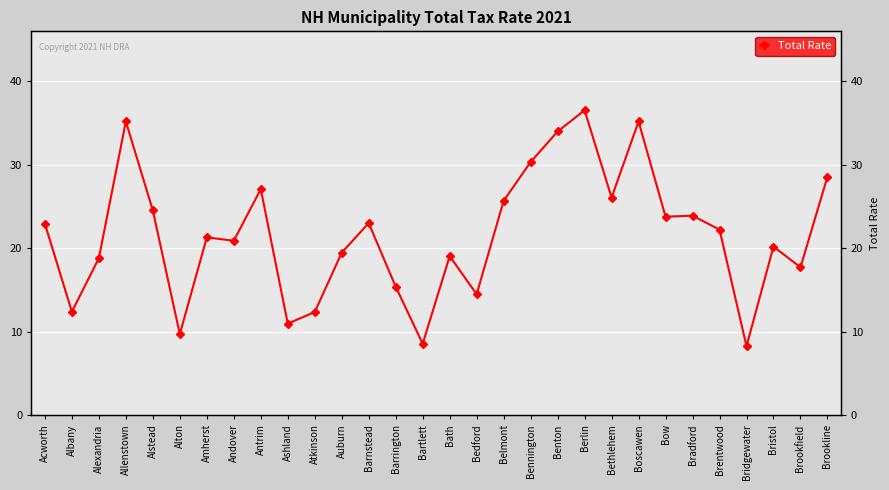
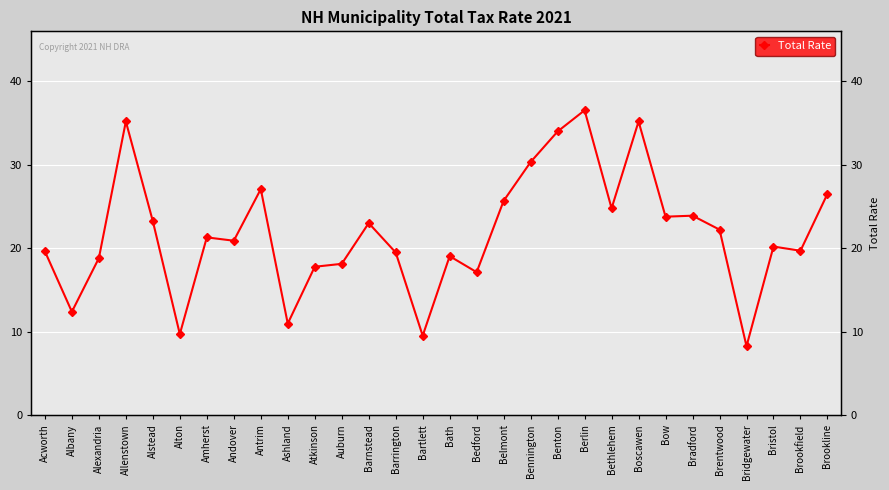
  {
-   "Acworth": 23,
+   "Acworth": 20,
    "Albany": 12,
    "Alexandria": 19,
    "Allenstown": 35,
-   "Alstead": 25,
+   "Alstead": 23,
    "Alton": 10,
    "Amherst": 21,
    "Andover": 21,
    "Antrim": 27,
    "Ashland": 11,
-   "Atkinson": 12,
-   "Auburn": 19,
+   "Atkinson": 18,
+   "Auburn": 18,
    "Barnstead": 23,
-   "Barrington": 15,
-   "Bartlett": 9,
+   "Barrington": 20,
+   "Bartlett": 10,
    "Bath": 19,
-   "Bedford": 15,
+   "Bedford": 17,
    "Belmont": 26,
    "Bennington": 30,
    "Benton": 34,
    "Berlin": 37,
-   "Bethlehem": 26,
+   "Bethlehem": 25,
    "Boscawen": 35,
    "Bow": 24,
    "Bradford": 24,
    "Brentwood": 22,
    "Bridgewater": 8,
    "Bristol": 20,
-   "Brookfield": 18,
-   "Brookline": 29
+   "Brookfield": 20,
+   "Brookline": 27
  }
